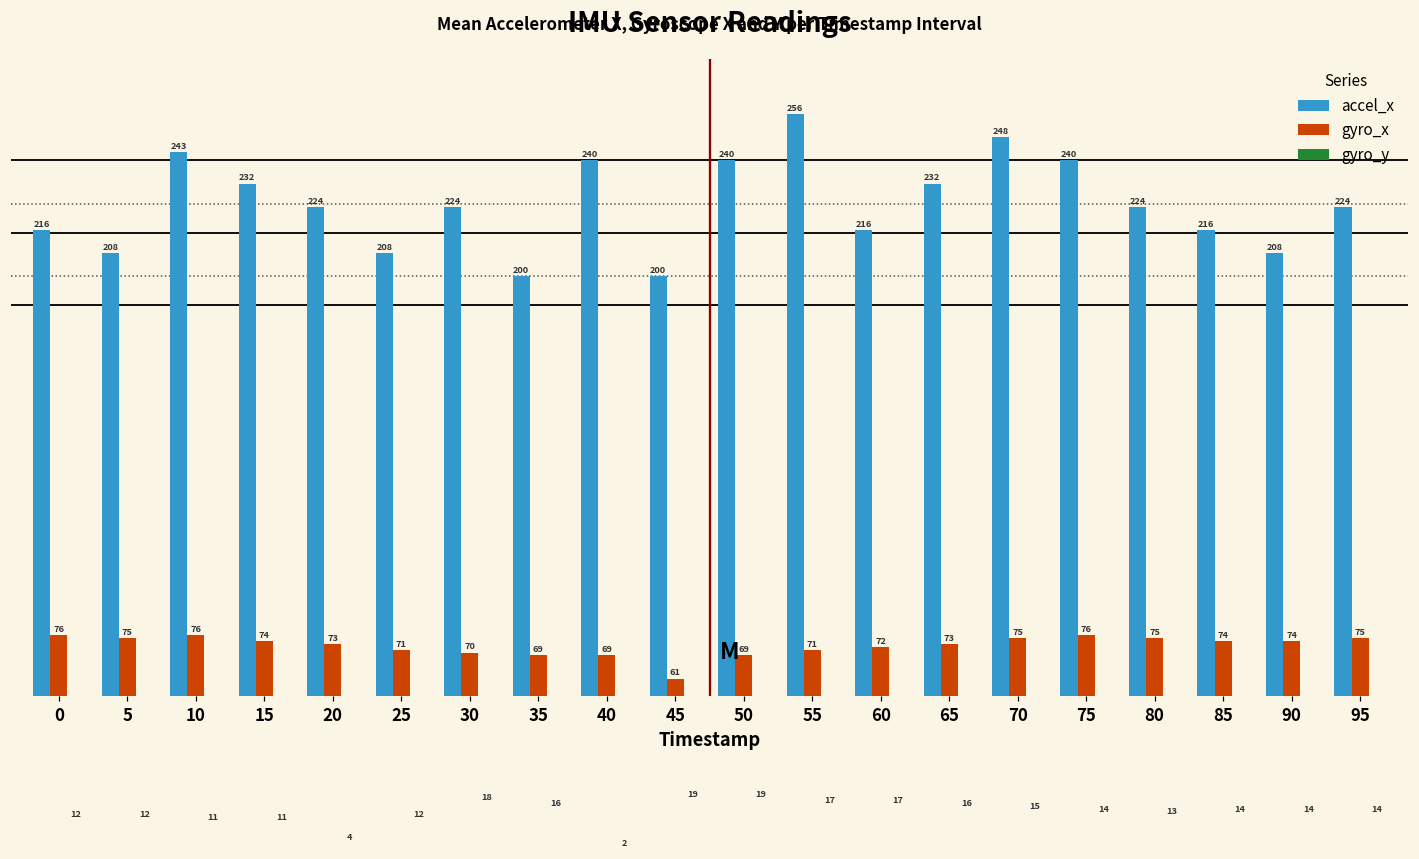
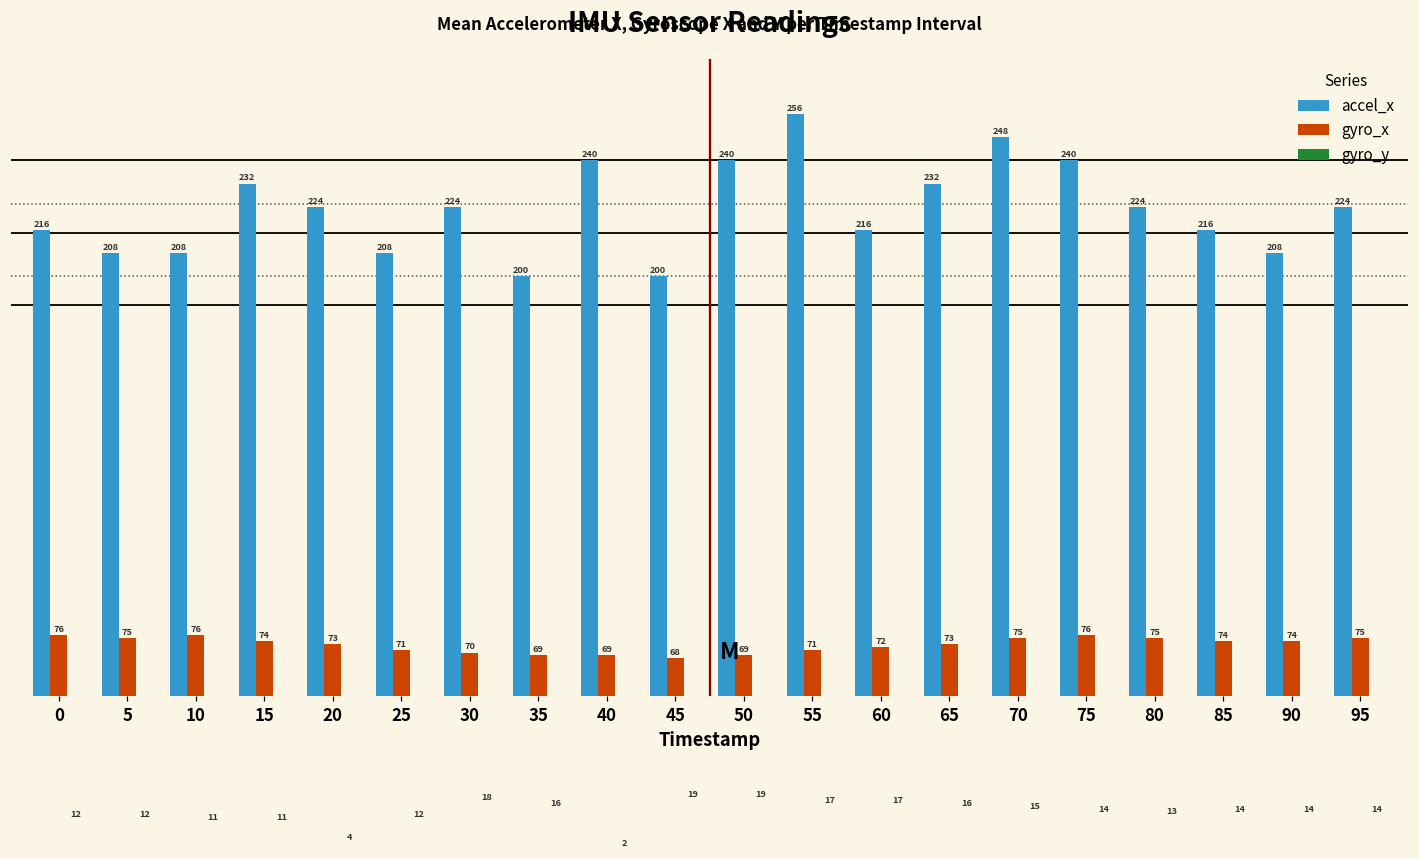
  {
    "accel_x": {
      "0": 216,
      "5": 208,
-     "10": 243,
+     "10": 208,
      "15": 232,
      "20": 224,
      "25": 208,
      "30": 224,
      "35": 200,
      "40": 240,
      "45": 200,
      "50": 240,
      "55": 256,
      "60": 216,
      "65": 232,
      "70": 248,
      "75": 240,
      "80": 224,
      "85": 216,
      "90": 208,
      "95": 224
    },
    "gyro_x": {
      "0": 76,
      "5": 75,
      "10": 76,
      "15": 74,
      "20": 73,
      "25": 71,
      "30": 70,
      "35": 69,
      "40": 69,
-     "45": 61,
+     "45": 68,
      "50": 69,
      "55": 71,
      "60": 72,
      "65": 73,
      "70": 75,
      "75": 76,
      "80": 75,
      "85": 74,
      "90": 74,
      "95": 75
    }
  }
